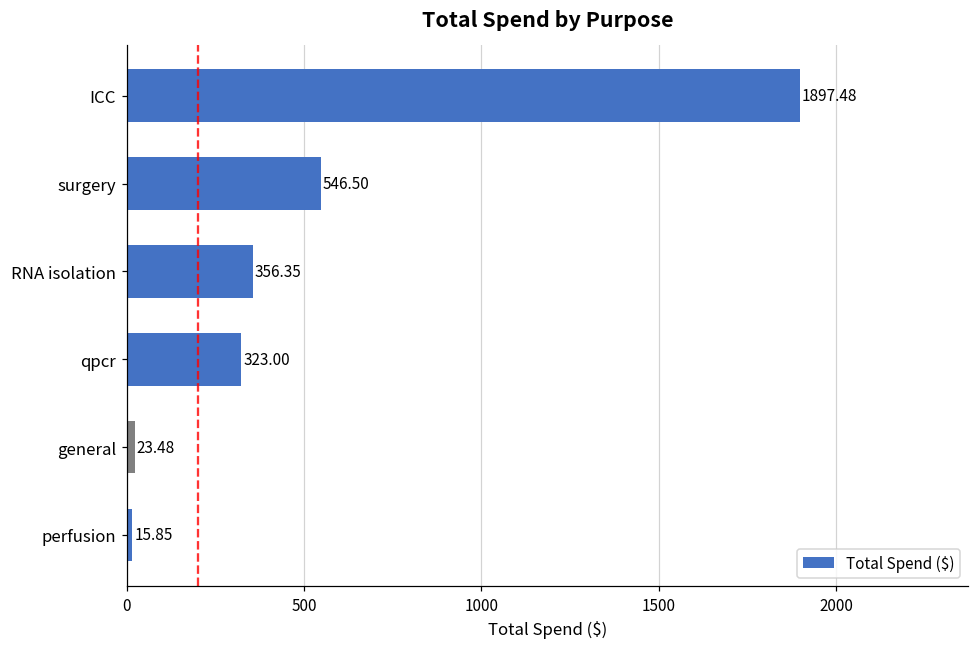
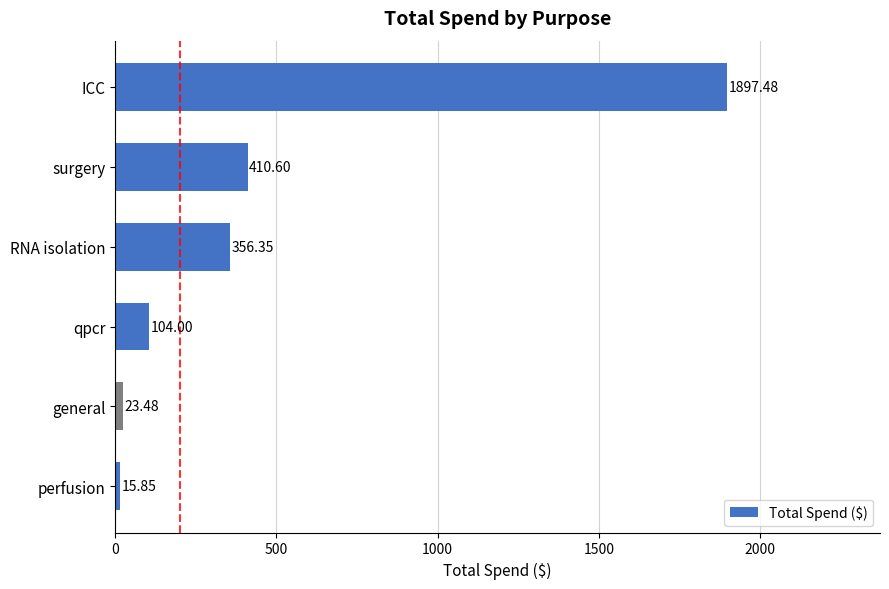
  {
    "ICC": 1897.48,
-   "surgery": 546.50,
+   "surgery": 410.60,
    "RNA isolation": 356.35,
-   "qpcr": 323.00,
+   "qpcr": 104.00,
    "general": 23.48,
    "perfusion": 15.85
  }
